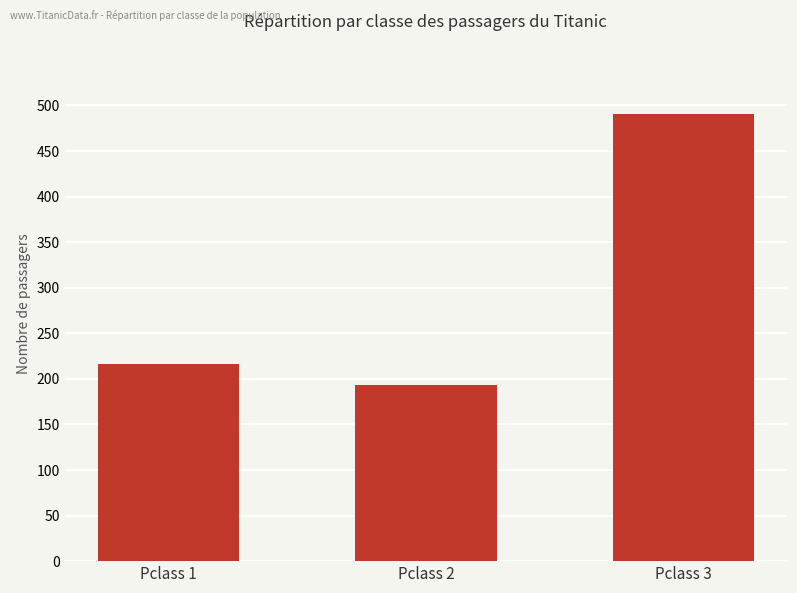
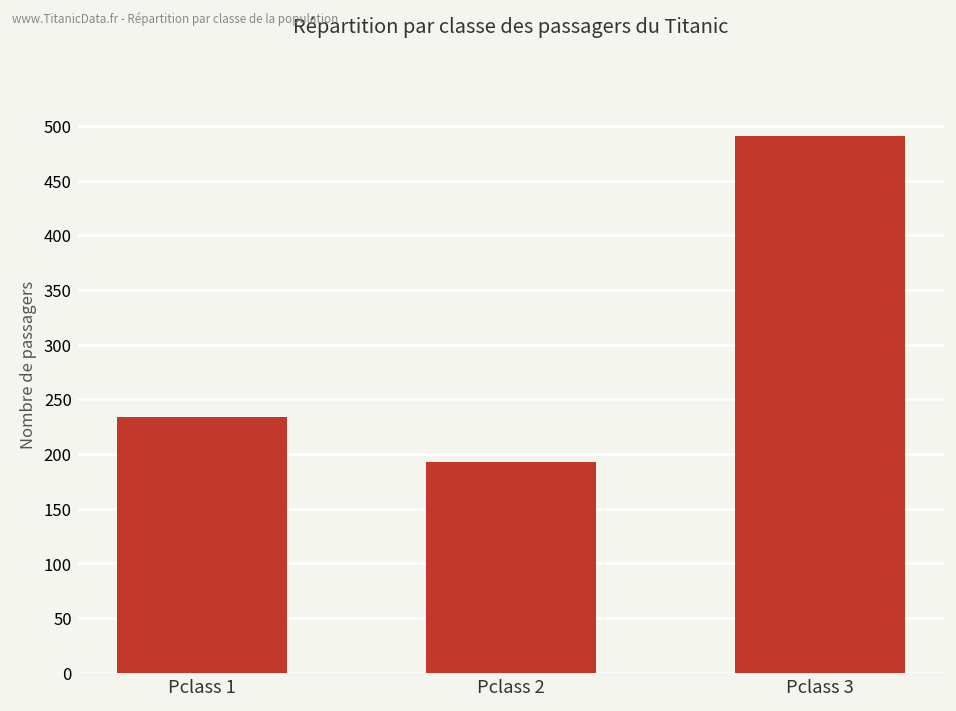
  {
-   "Pclass 1": 220,
+   "Pclass 1": 230,
    "Pclass 2": 190,
    "Pclass 3": 490
  }
